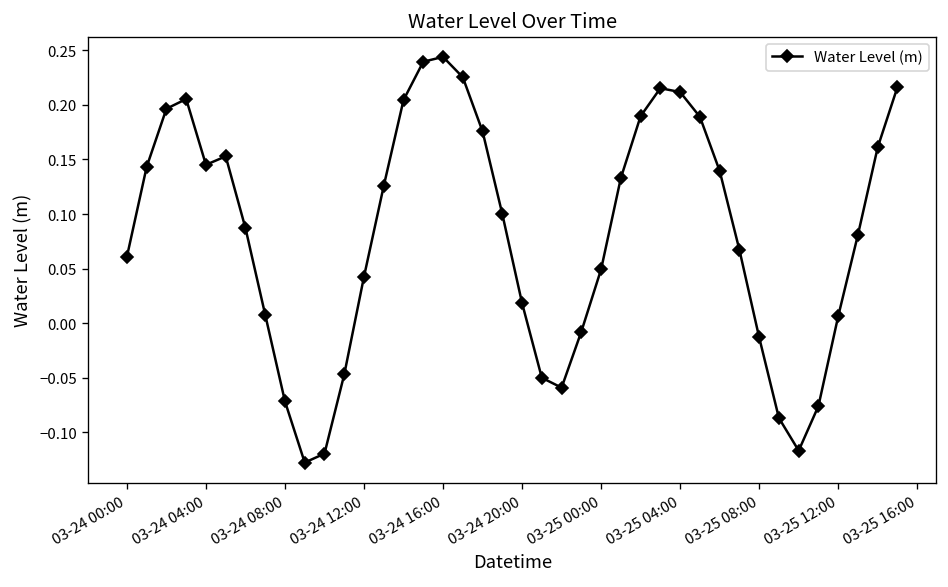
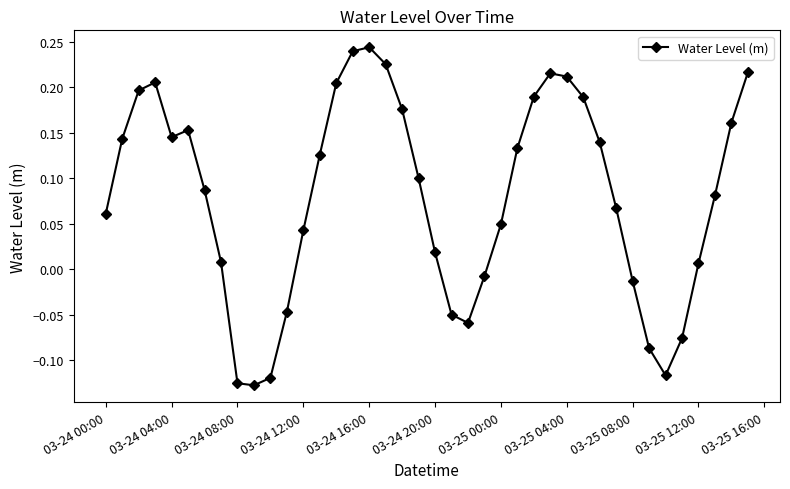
  {
    "03-24 00:00": 0.06,
    "03-24 04:00": 0.15,
-   "03-24 08:00": -0.07,
+   "03-24 08:00": -0.13,
    "03-24 12:00": 0.04,
    "03-24 16:00": 0.24,
    "03-24 20:00": 0.02,
    "03-25 00:00": 0.05,
    "03-25 04:00": 0.21,
    "03-25 08:00": -0.01,
    "03-25 12:00": 0.01
  }
